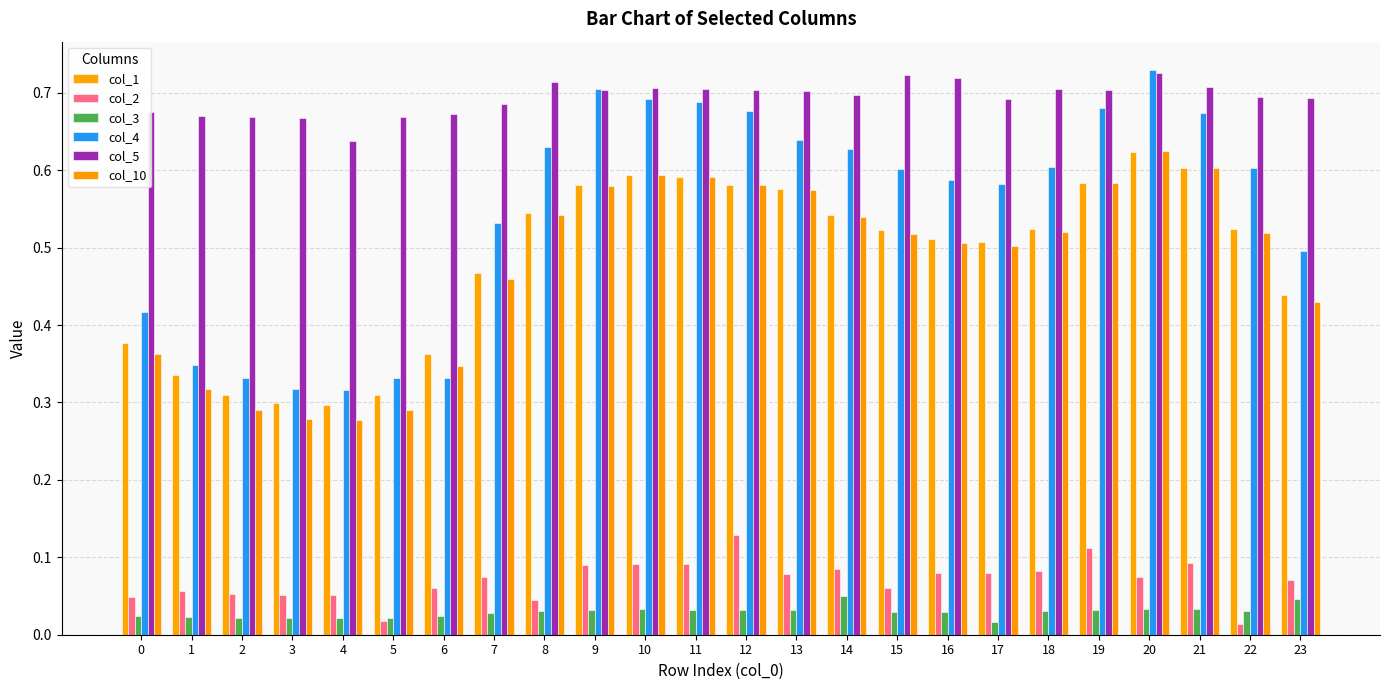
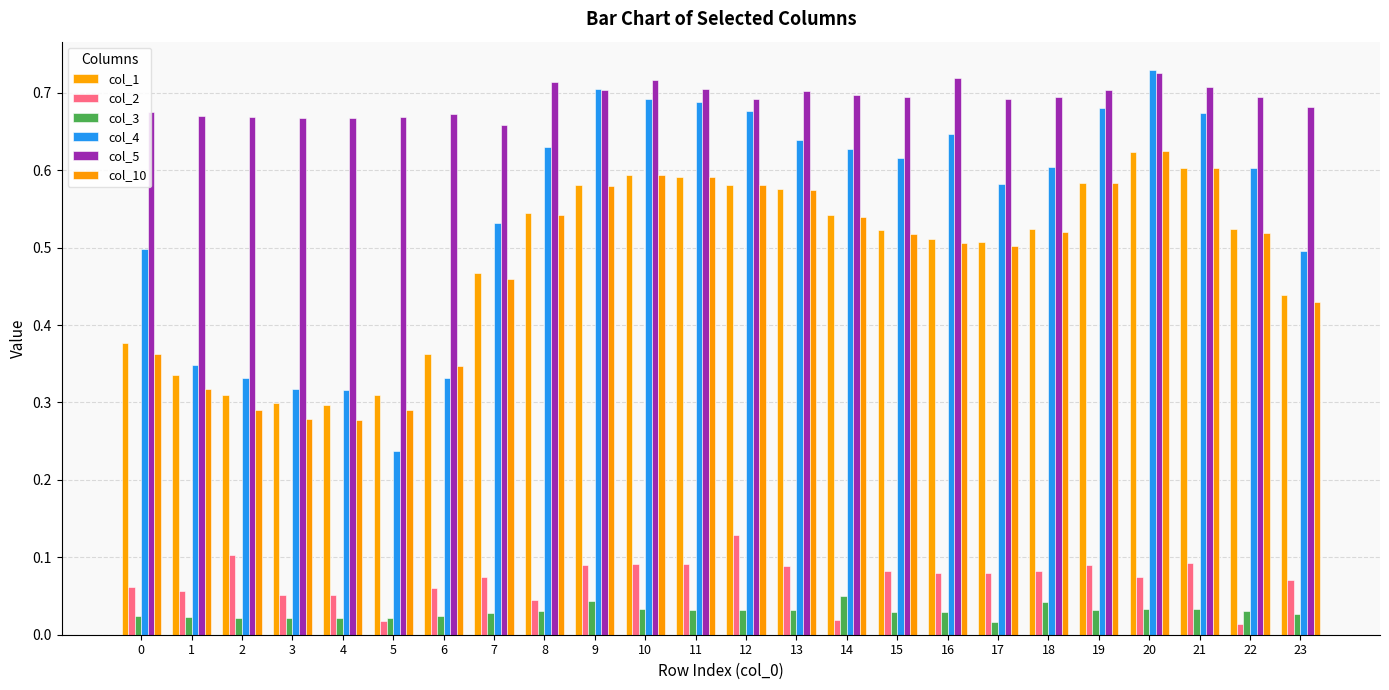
  {
    "col_2": {
-     "0": 0.05,
+     "0": 0.06,
      "1": 0.06,
-     "2": 0.05,
+     "2": 0.10,
      "3": 0.05,
      "4": 0.05,
      "5": 0.02,
      "6": 0.06,
      "7": 0.07,
      "8": 0.04,
      "9": 0.09,
      "10": 0.09,
      "11": 0.09,
      "12": 0.13,
-     "13": 0.08,
-     "14": 0.08,
-     "15": 0.06,
+     "13": 0.09,
+     "14": 0.02,
+     "15": 0.08,
      "16": 0.08,
      "17": 0.08,
      "18": 0.08,
-     "19": 0.11,
+     "19": 0.09,
      "20": 0.07,
      "21": 0.09,
      "22": 0.01,
      "23": 0.07
    },
    "col_3": {
      "0": 0.02,
      "1": 0.02,
      "2": 0.02,
      "3": 0.02,
      "4": 0.02,
      "5": 0.02,
      "6": 0.02,
      "7": 0.03,
      "8": 0.03,
-     "9": 0.03,
+     "9": 0.04,
      "10": 0.03,
      "11": 0.03,
      "12": 0.03,
      "13": 0.03,
      "14": 0.05,
      "15": 0.03,
      "16": 0.03,
      "17": 0.02,
-     "18": 0.03,
+     "18": 0.04,
      "19": 0.03,
      "20": 0.03,
      "21": 0.03,
      "22": 0.03,
-     "23": 0.05
+     "23": 0.03
    },
    "col_4": {
-     "0": 0.42,
+     "0": 0.50,
      "1": 0.35,
      "2": 0.33,
      "3": 0.32,
      "4": 0.32,
-     "5": 0.33,
+     "5": 0.24,
      "6": 0.33,
      "7": 0.53,
      "8": 0.63,
      "9": 0.70,
      "10": 0.69,
      "11": 0.69,
      "12": 0.68,
      "13": 0.64,
      "14": 0.63,
-     "15": 0.60,
-     "16": 0.59,
+     "15": 0.62,
+     "16": 0.65,
      "17": 0.58,
      "18": 0.60,
      "19": 0.68,
      "20": 0.73,
      "21": 0.67,
      "22": 0.60,
      "23": 0.50
    },
    "col_5": {
      "1": 0.67,
      "2": 0.67,
      "3": 0.67,
-     "4": 0.64,
+     "4": 0.67,
      "5": 0.67,
      "6": 0.67,
-     "7": 0.69,
+     "7": 0.66,
      "8": 0.71,
      "9": 0.70,
-     "10": 0.71,
+     "10": 0.72,
      "11": 0.71,
-     "12": 0.70,
+     "12": 0.69,
      "13": 0.70,
      "14": 0.70,
-     "15": 0.72,
+     "15": 0.69,
      "16": 0.72,
      "17": 0.69,
-     "18": 0.70,
+     "18": 0.69,
      "19": 0.70,
      "20": 0.73,
      "21": 0.71,
      "22": 0.69,
-     "23": 0.69
+     "23": 0.68
    }
  }
